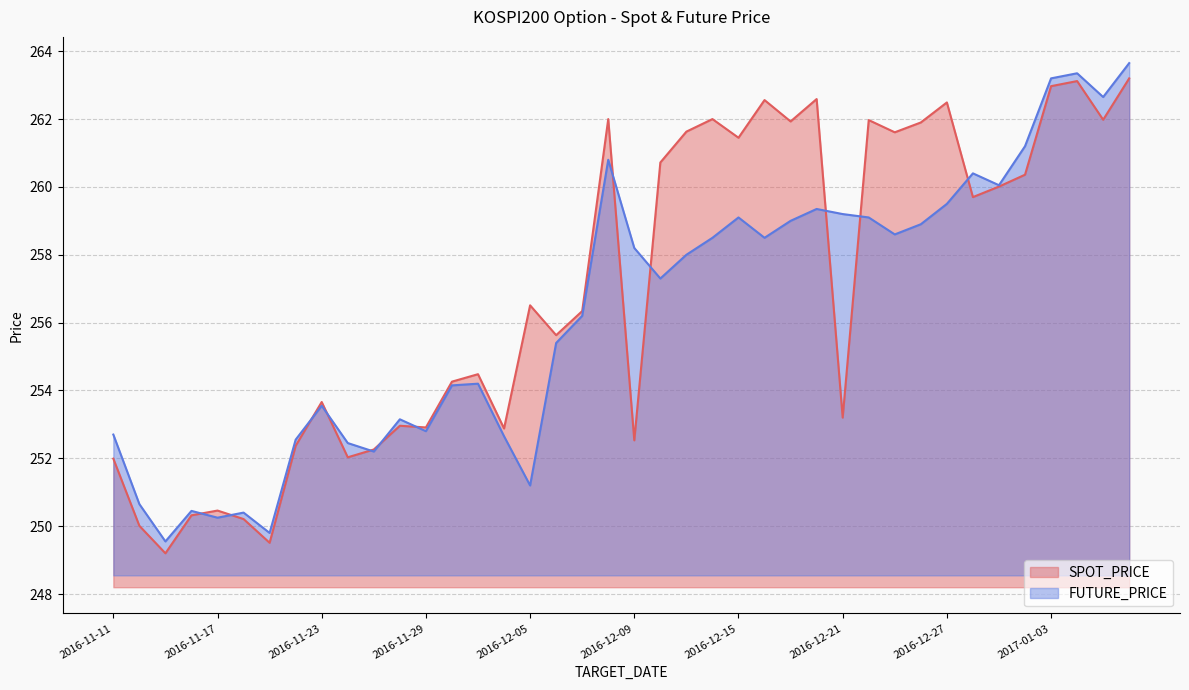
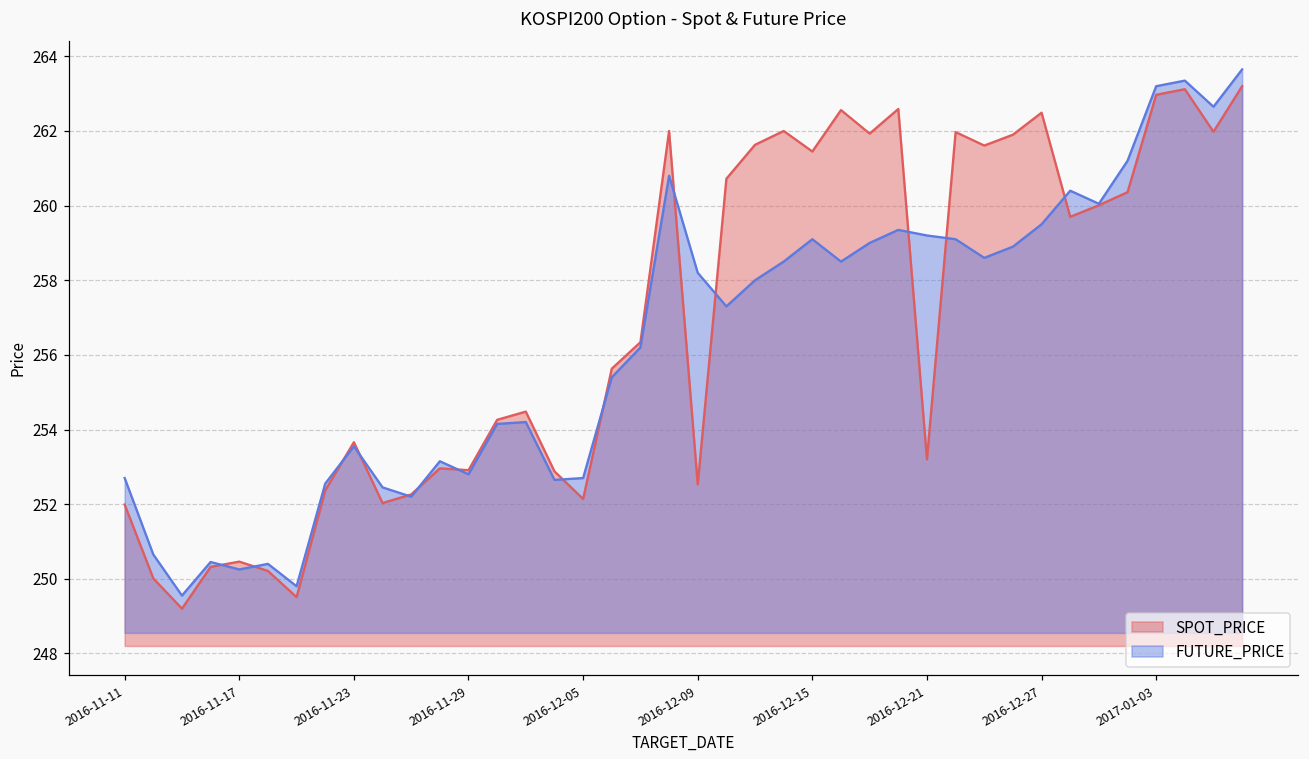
  {
    "SPOT_PRICE": {
      "2016-11-11": 252.0,
      "2016-11-17": 250.5,
      "2016-11-23": 253.7,
      "2016-11-29": 252.9,
-     "2016-12-05": 256.5,
+     "2016-12-05": 252.1,
      "2016-12-09": 252.5,
      "2016-12-15": 261.5,
      "2016-12-21": 253.2,
      "2016-12-27": 262.5,
      "2017-01-03": 263.0
    },
    "FUTURE_PRICE": {
      "2016-11-11": 252.7,
      "2016-11-17": 250.3,
      "2016-11-23": 253.6,
      "2016-11-29": 252.8,
-     "2016-12-05": 251.2,
+     "2016-12-05": 252.7,
      "2016-12-09": 258.2,
      "2016-12-15": 259.1,
      "2016-12-21": 259.2,
      "2016-12-27": 259.5,
      "2017-01-03": 263.2
    }
  }
